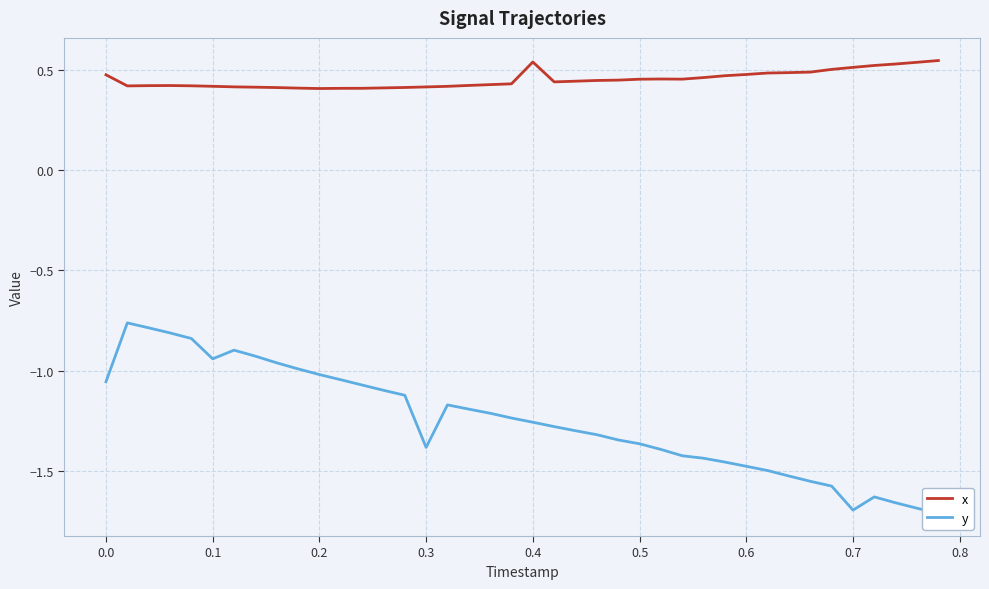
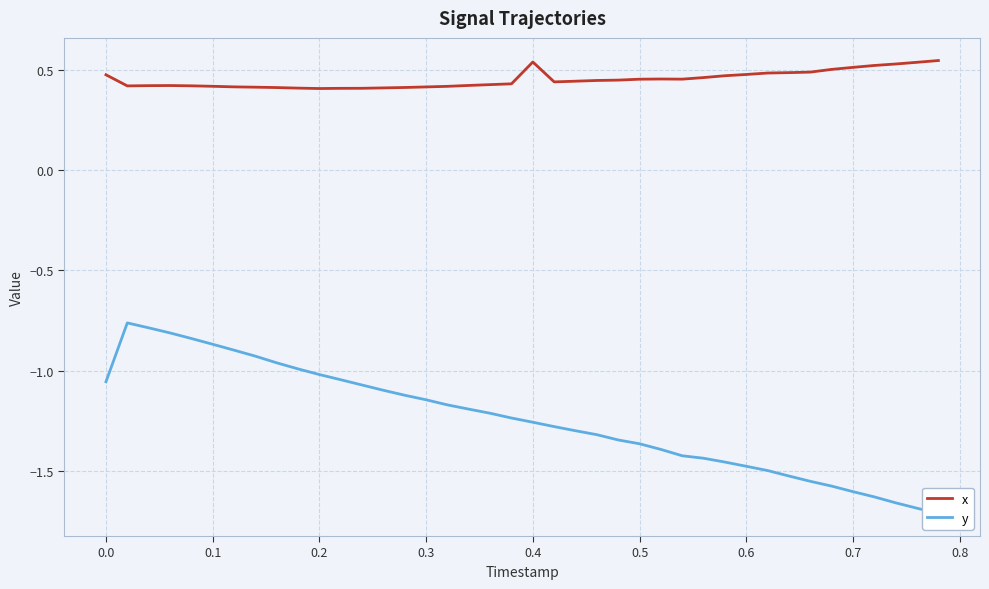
  {
    "x": {
      "0.0": 0.47,
      "0.1": 0.42,
      "0.2": 0.41,
      "0.3": 0.41,
      "0.4": 0.54,
      "0.5": 0.45,
      "0.6": 0.48,
      "0.7": 0.51
    },
    "y": {
      "0.0": -1.05,
-     "0.1": -0.94,
+     "0.1": -0.87,
      "0.2": -1.02,
-     "0.3": -1.38,
+     "0.3": -1.14,
      "0.4": -1.26,
      "0.5": -1.36,
      "0.6": -1.48,
-     "0.7": -1.69
+     "0.7": -1.60
    }
  }
